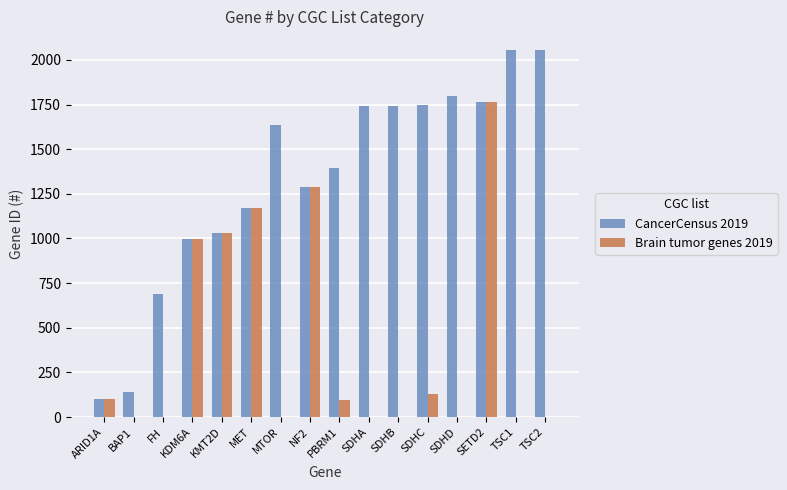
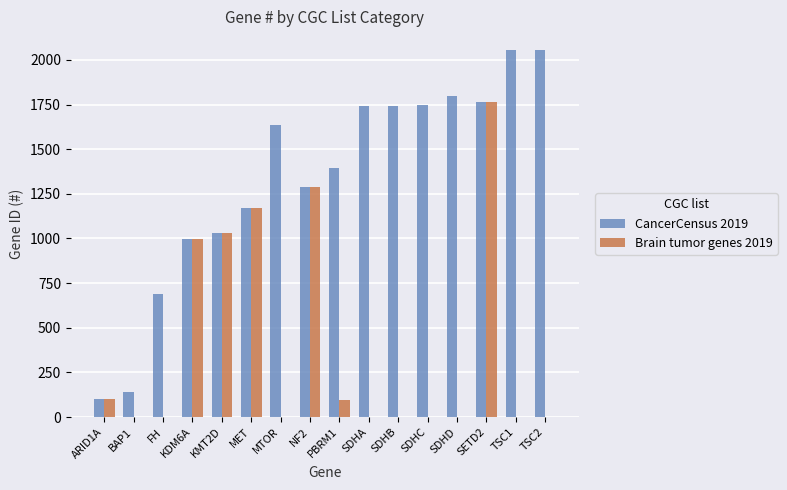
  {
    "CancerCensus 2019": {
      "ARID1A": 100,
      "BAP1": 140,
      "FH": 690,
      "KDM6A": 1000,
      "KMT2D": 1030,
      "MET": 1170,
      "MTOR": 1640,
      "NF2": 1290,
      "PBRM1": 1400,
      "SDHA": 1740,
      "SDHB": 1740,
      "SDHC": 1750,
      "SDHD": 1800,
      "SETD2": 1760,
      "TSC1": 2060,
      "TSC2": 2060
    },
    "Brain tumor genes 2019": {
      "ARID1A": 100,
      "BAP1": 0,
      "FH": 0,
      "KDM6A": 1000,
      "KMT2D": 1030,
      "MET": 1170,
      "MTOR": 0,
      "NF2": 1290,
      "PBRM1": 90,
      "SDHA": 0,
      "SDHB": 0,
-     "SDHC": 130,
+     "SDHC": 0,
      "SDHD": 0,
      "SETD2": 1760,
      "TSC1": 0,
      "TSC2": 0
    }
  }
